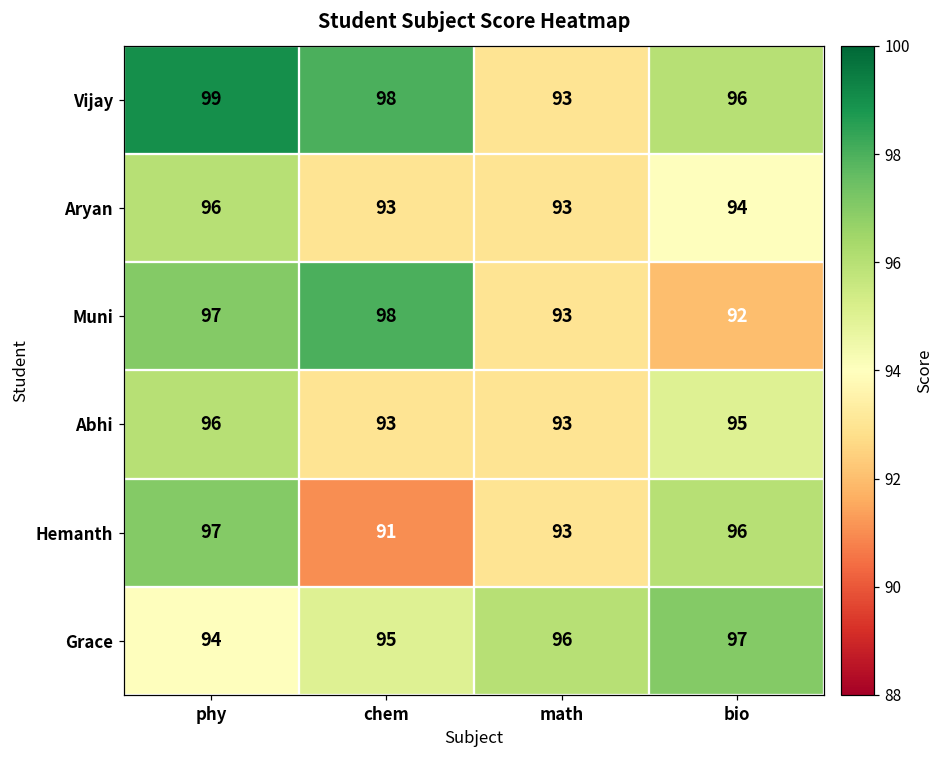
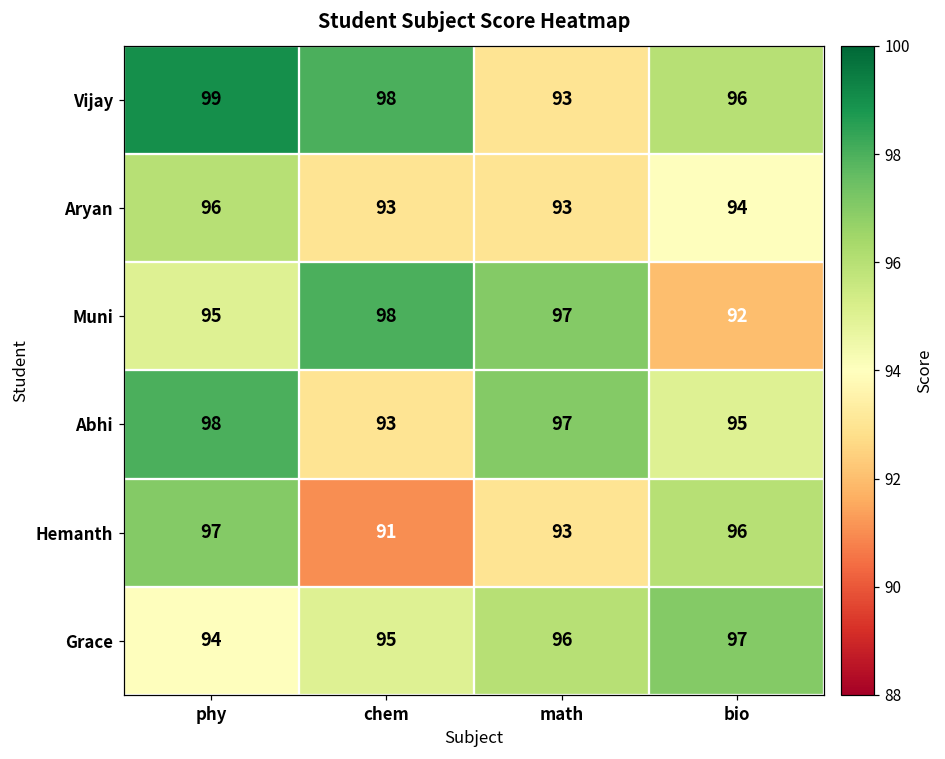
  {
    "Vijay": {
      "phy": 99,
      "chem": 98,
      "math": 93,
      "bio": 96
    },
    "Aryan": {
      "phy": 96,
      "chem": 93,
      "math": 93,
      "bio": 94
    },
    "Muni": {
-     "phy": 97,
+     "phy": 95,
      "chem": 98,
-     "math": 93,
+     "math": 97,
      "bio": 92
    },
    "Abhi": {
-     "phy": 96,
+     "phy": 98,
      "chem": 93,
-     "math": 93,
+     "math": 97,
      "bio": 95
    },
    "Hemanth": {
      "phy": 97,
      "chem": 91,
      "math": 93,
      "bio": 96
    },
    "Grace": {
      "phy": 94,
      "chem": 95,
      "math": 96,
      "bio": 97
    }
  }
